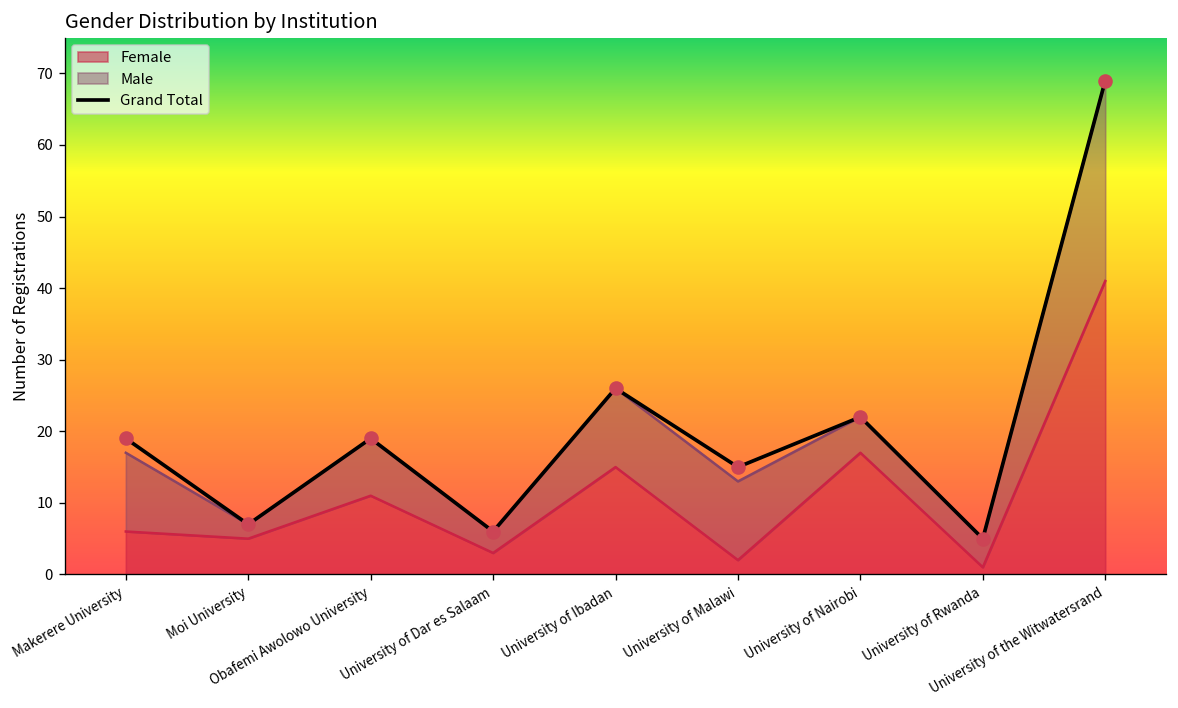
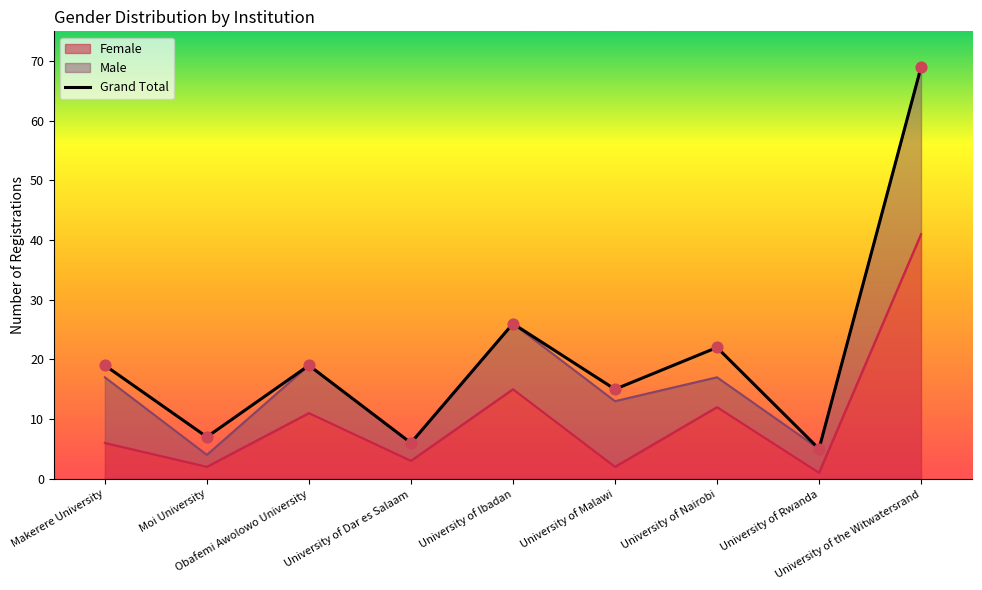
  {
    "Female": {
      "Makerere University": 6,
-     "Moi University": 5,
+     "Moi University": 2,
      "Obafemi Awolowo University": 11,
      "University of Dar es Salaam": 3,
      "University of Ibadan": 15,
      "University of Malawi": 2,
-     "University of Nairobi": 17,
+     "University of Nairobi": 12,
      "University of Rwanda": 1,
      "University of the Witwatersrand": 41
    },
    "Male": {
      "Makerere University": 11,
      "University of Malawi": 11
    },
    "Grand Total": {
      "Makerere University": 19,
      "University of Malawi": 15
    }
  }
